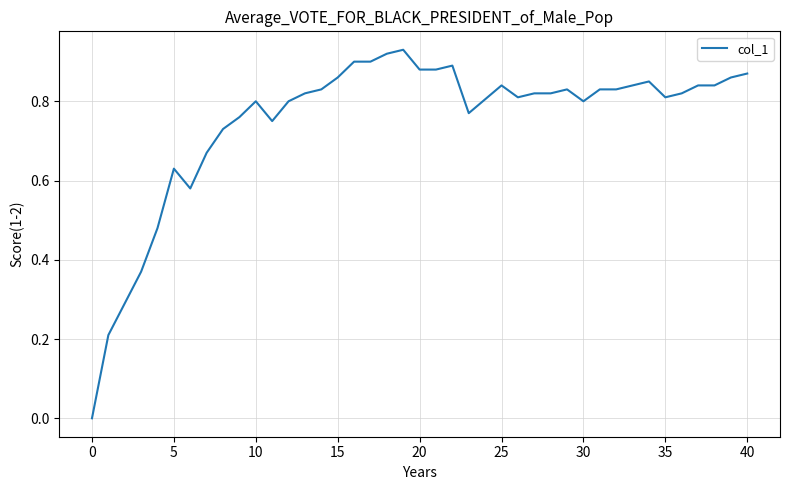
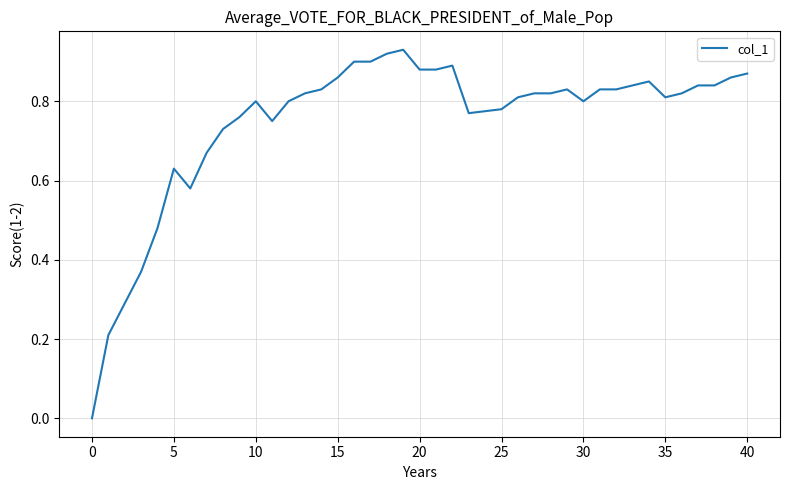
  {
    "0": 0.00,
    "5": 0.63,
    "10": 0.80,
    "15": 0.86,
    "20": 0.88,
-   "25": 0.84,
+   "25": 0.78,
    "30": 0.80,
    "35": 0.81,
    "40": 0.87
  }
